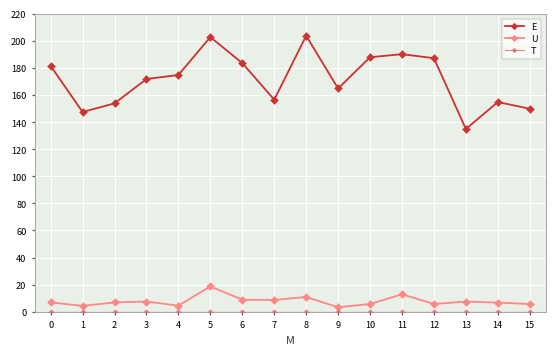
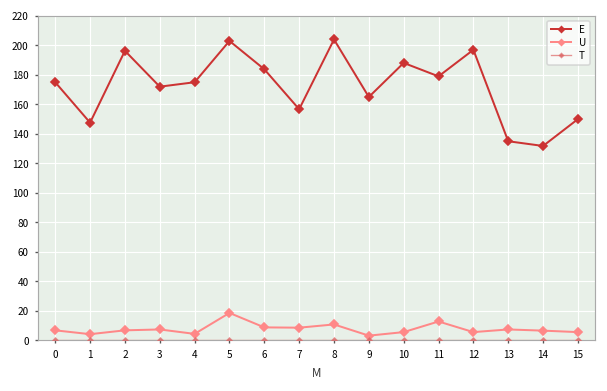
  {
    "E": {
-     "0": 182,
+     "0": 175,
      "1": 148,
-     "2": 154,
+     "2": 196,
      "3": 172,
      "4": 175,
      "5": 203,
      "6": 184,
      "7": 157,
      "8": 204,
      "9": 165,
      "10": 188,
-     "11": 190,
-     "12": 187,
+     "11": 179,
+     "12": 197,
      "13": 135,
-     "14": 155,
+     "14": 132,
      "15": 150
    }
  }
